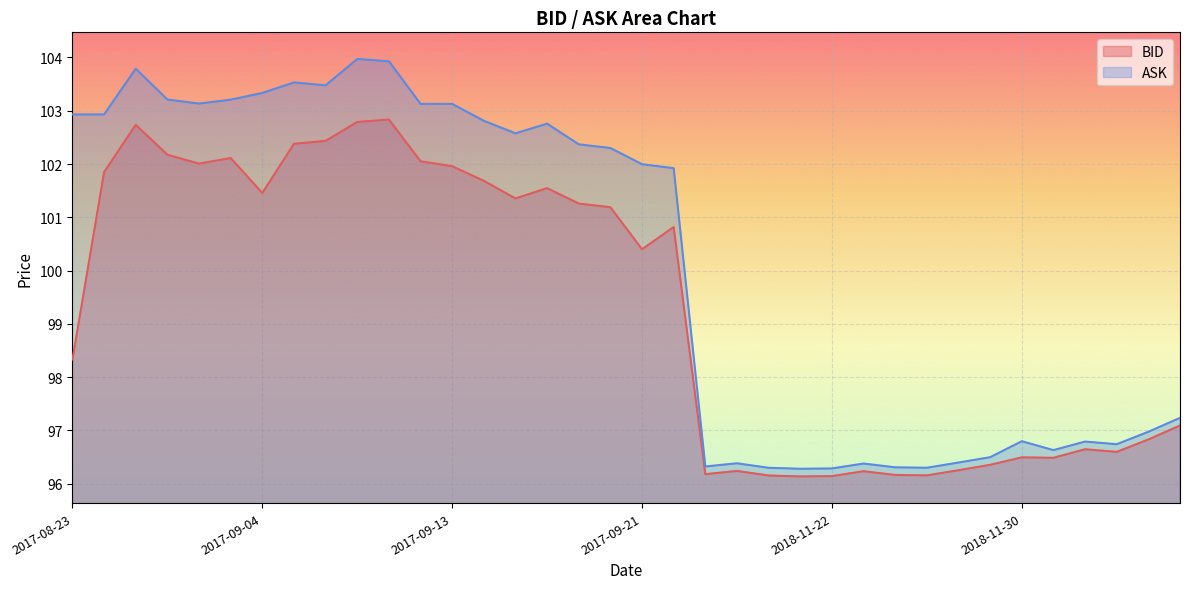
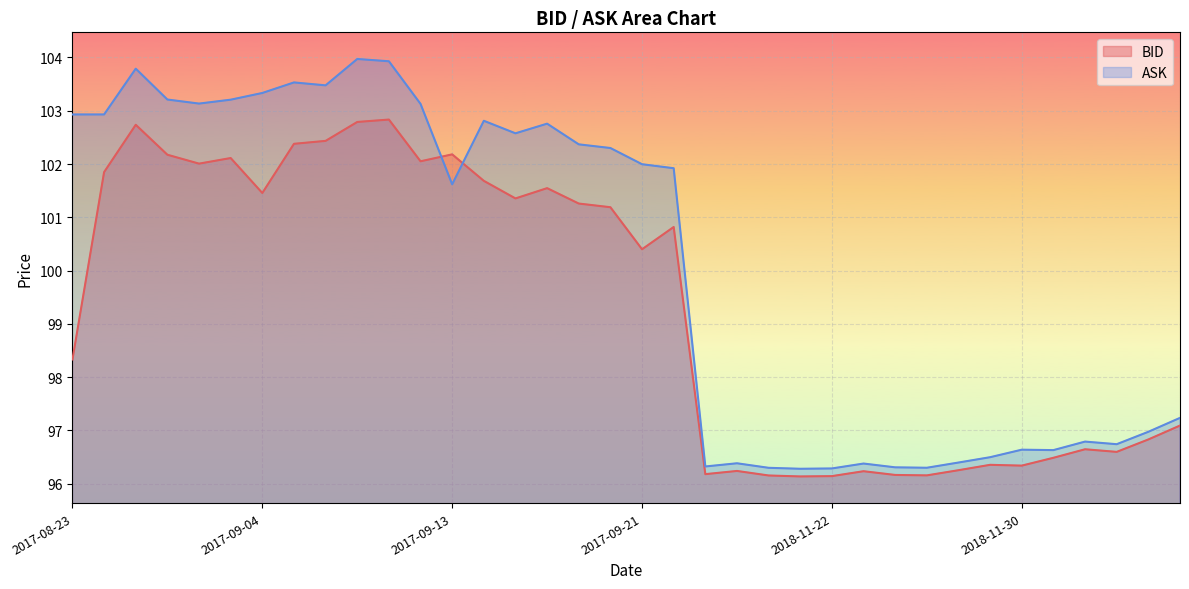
  {
    "BID": {
      "2017-08-23": 98.3,
      "2017-09-04": 101.5,
-     "2017-09-13": 102.0,
+     "2017-09-13": 102.2,
      "2017-09-21": 100.4,
      "2018-11-22": 96.1,
-     "2018-11-30": 96.5
+     "2018-11-30": 96.3
    },
    "ASK": {
      "2017-08-23": 102.9,
      "2017-09-04": 103.3,
-     "2017-09-13": 103.1,
+     "2017-09-13": 101.6,
      "2017-09-21": 102.0,
      "2018-11-22": 96.3,
-     "2018-11-30": 96.8
+     "2018-11-30": 96.6
    }
  }
